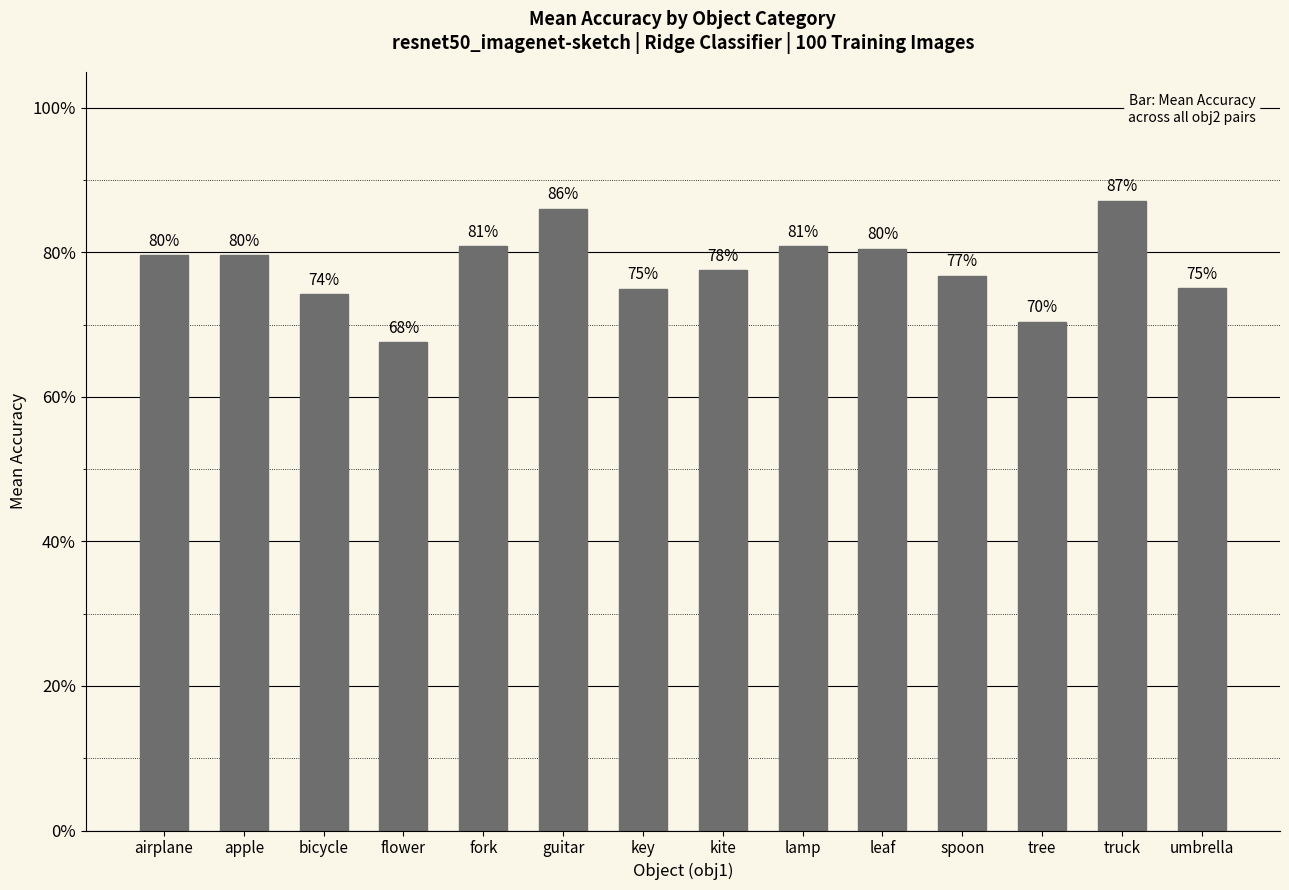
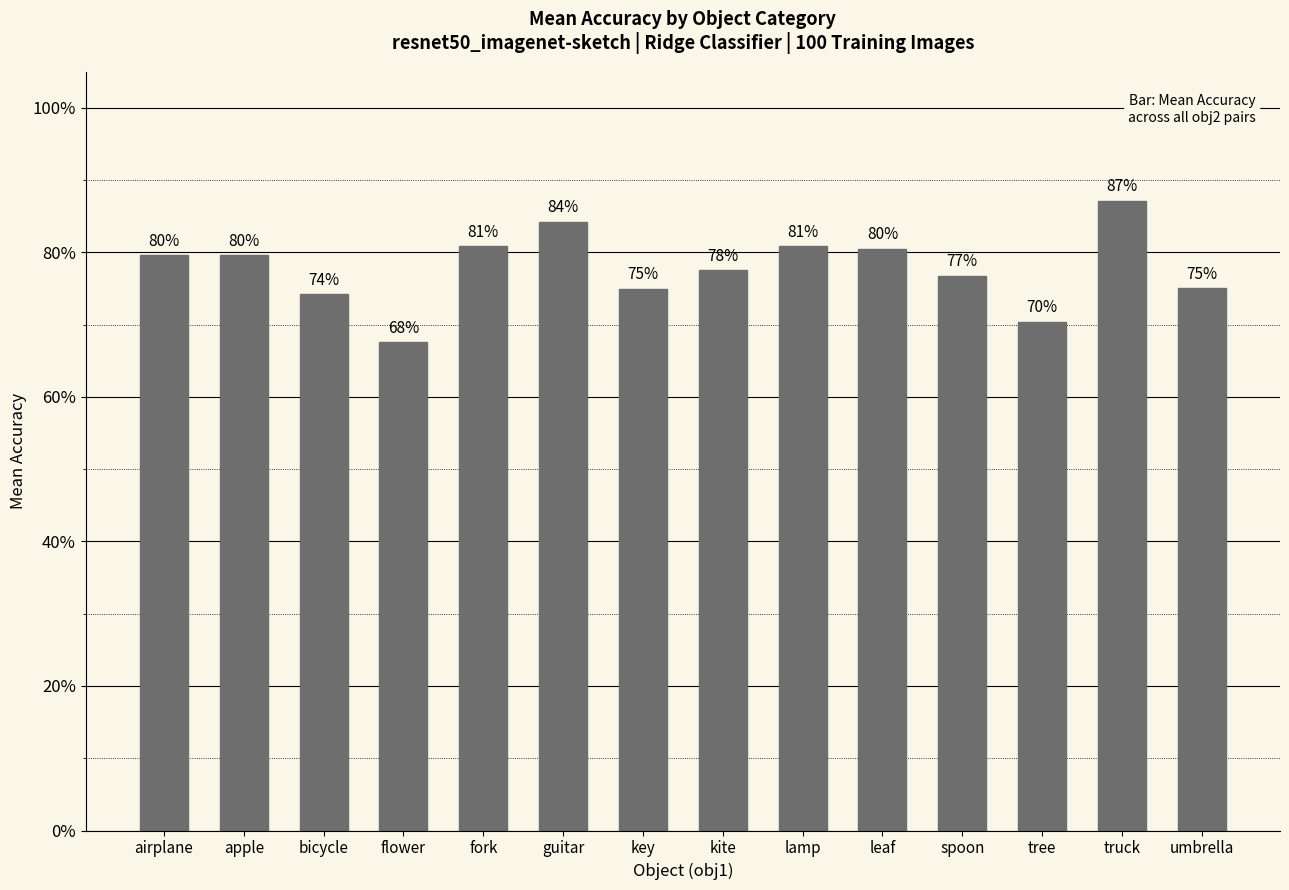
  {
    "airplane": "80%",
    "apple": "80%",
    "bicycle": "74%",
    "flower": "68%",
    "fork": "81%",
-   "guitar": "86%",
+   "guitar": "84%",
    "key": "75%",
    "kite": "78%",
    "lamp": "81%",
    "leaf": "80%",
    "spoon": "77%",
    "tree": "70%",
    "truck": "87%",
    "umbrella": "75%"
  }
